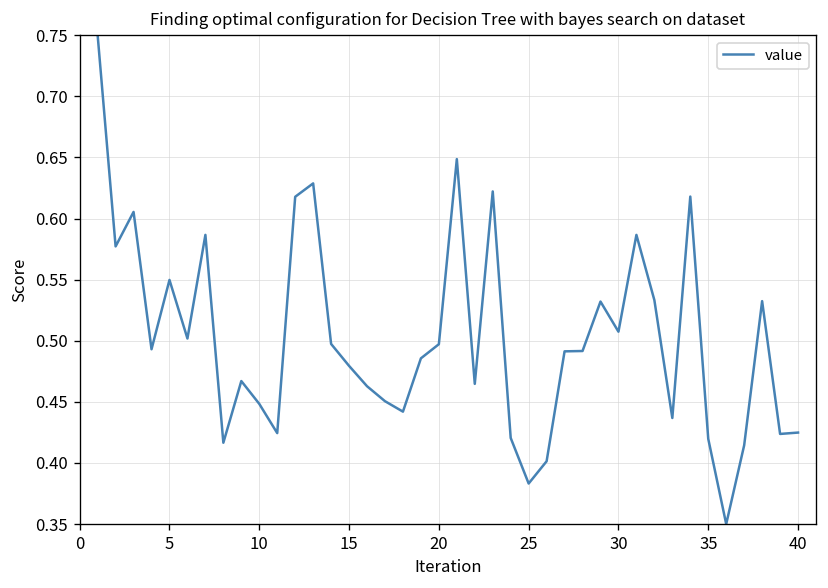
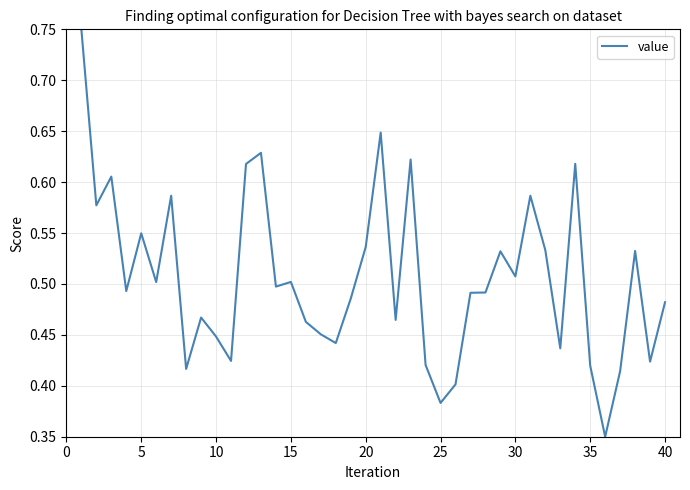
  {
    "5": 0.550,
    "10": 0.448,
-   "15": 0.479,
-   "20": 0.497,
+   "15": 0.502,
+   "20": 0.536,
    "25": 0.383,
    "30": 0.507,
    "35": 0.420,
-   "40": 0.425
+   "40": 0.482
  }
